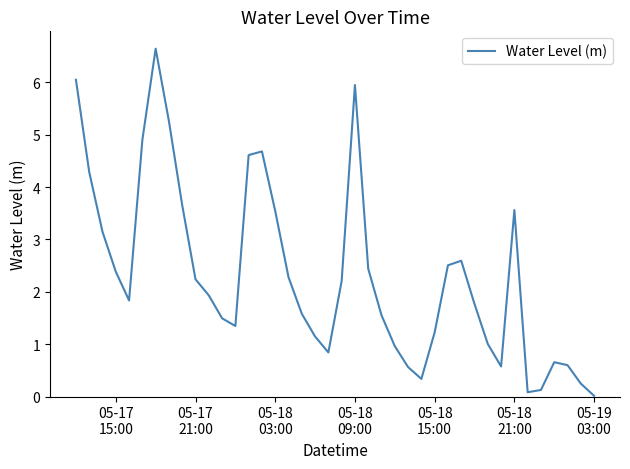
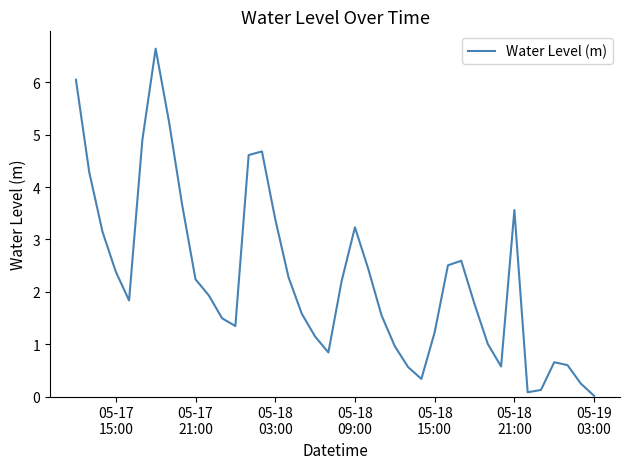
  {
    "05-17 15:00": 2.4,
    "05-17 21:00": 2.2,
-   "05-18 03:00": 3.5,
-   "05-18 09:00": 5.9,
+   "05-18 03:00": 3.4,
+   "05-18 09:00": 3.2,
    "05-18 15:00": 1.2,
    "05-18 21:00": 3.6,
    "05-19 03:00": 0.0
  }
